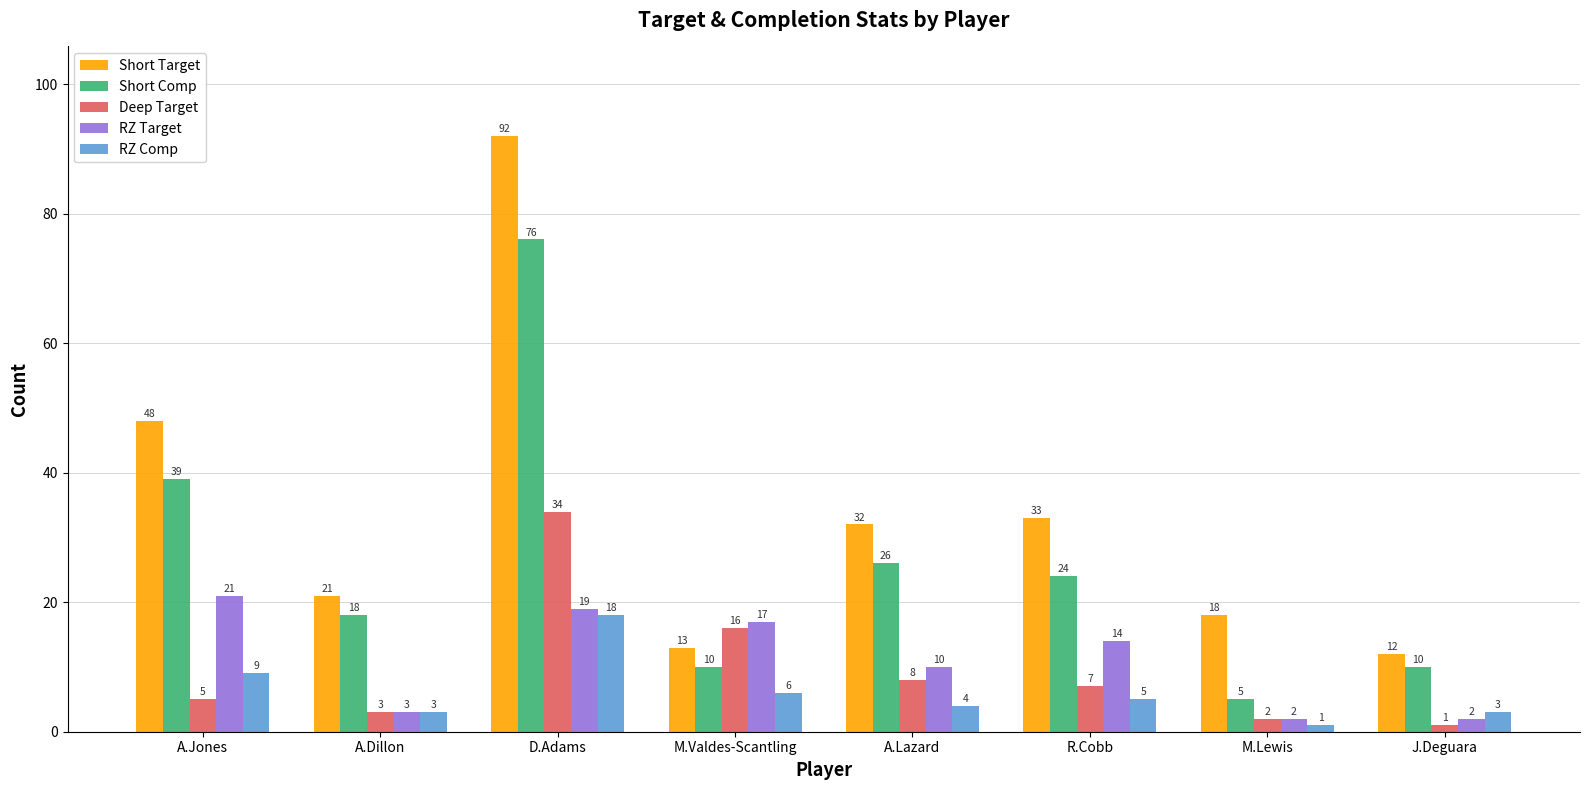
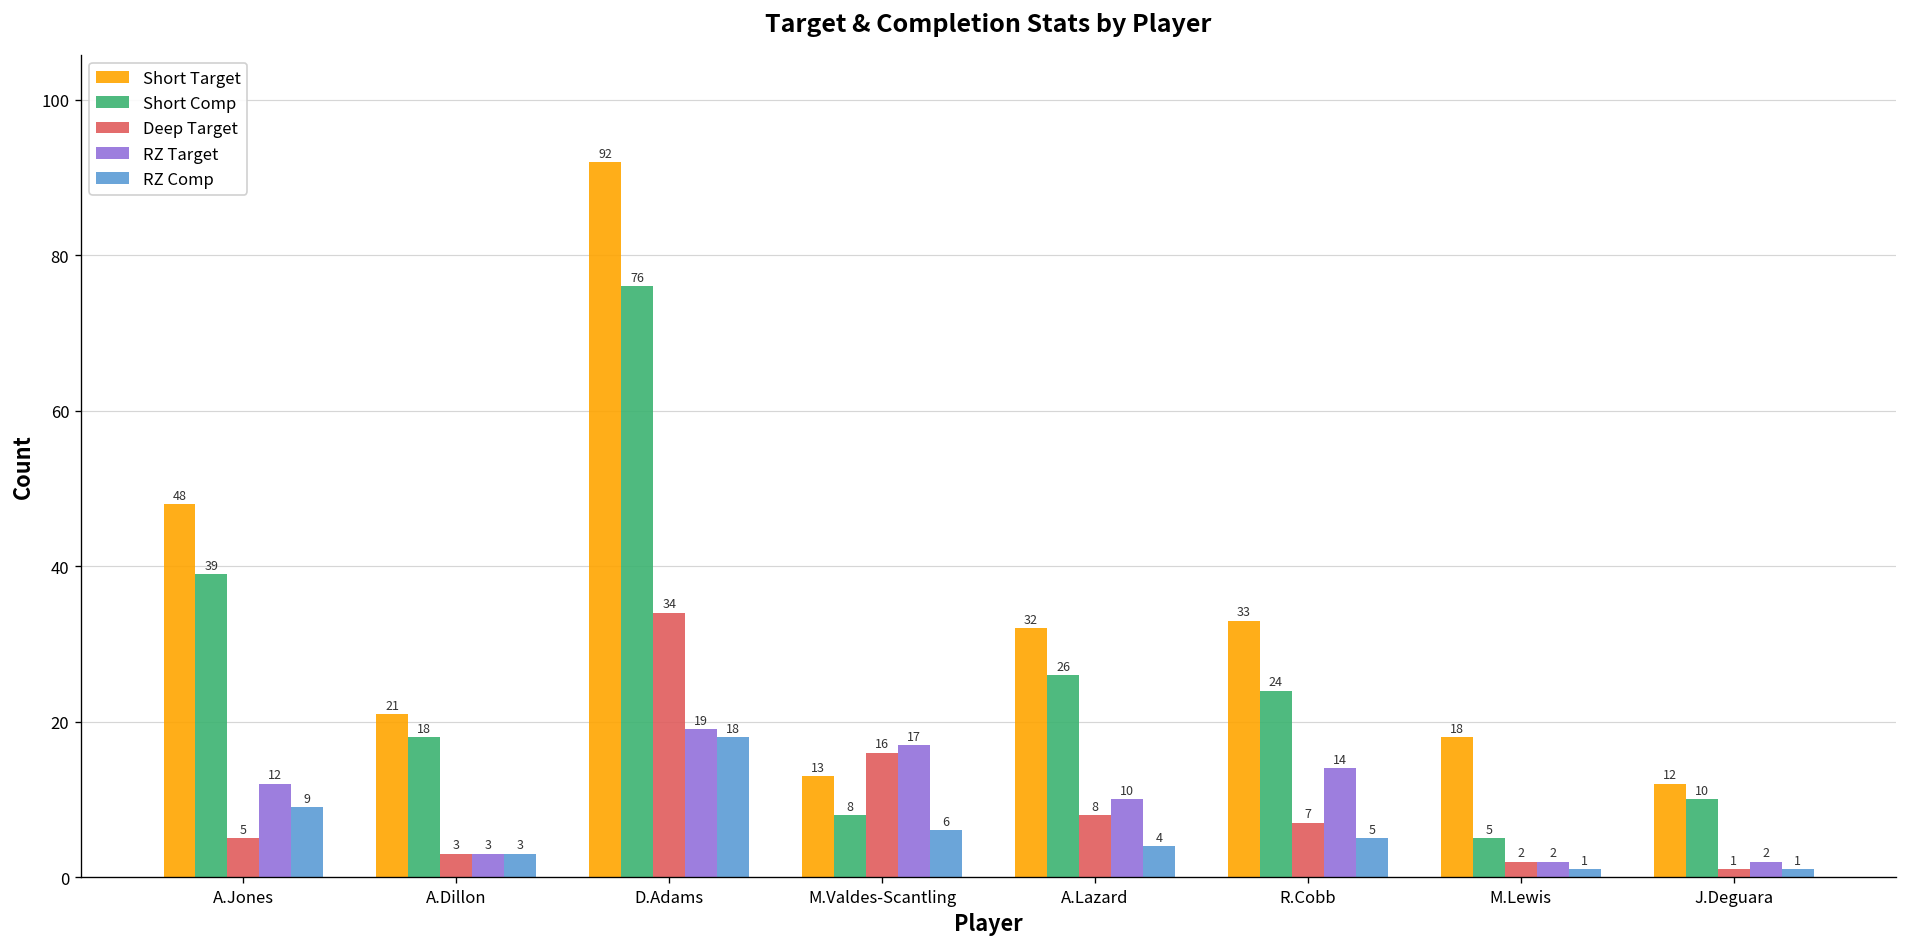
  {
    "Short Target": {
      "A.Jones": 48,
      "A.Dillon": 21,
      "D.Adams": 92,
      "M.Valdes-Scantling": 13,
      "A.Lazard": 32,
      "R.Cobb": 33,
      "M.Lewis": 18,
      "J.Deguara": 12
    },
    "Short Comp": {
      "A.Jones": 39,
      "A.Dillon": 18,
      "D.Adams": 76,
-     "M.Valdes-Scantling": 10,
+     "M.Valdes-Scantling": 8,
      "A.Lazard": 26,
      "R.Cobb": 24,
      "M.Lewis": 5,
      "J.Deguara": 10
    },
    "Deep Target": {
      "A.Jones": 5,
      "A.Dillon": 3,
      "D.Adams": 34,
      "M.Valdes-Scantling": 16,
      "A.Lazard": 8,
      "R.Cobb": 7,
      "M.Lewis": 2,
      "J.Deguara": 1
    },
    "RZ Target": {
-     "A.Jones": 21,
+     "A.Jones": 12,
      "A.Dillon": 3,
      "D.Adams": 19,
      "M.Valdes-Scantling": 17,
      "A.Lazard": 10,
      "R.Cobb": 14,
      "M.Lewis": 2,
      "J.Deguara": 2
    },
    "RZ Comp": {
      "A.Jones": 9,
      "A.Dillon": 3,
      "D.Adams": 18,
      "M.Valdes-Scantling": 6,
      "A.Lazard": 4,
      "R.Cobb": 5,
      "M.Lewis": 1,
-     "J.Deguara": 3
+     "J.Deguara": 1
    }
  }
